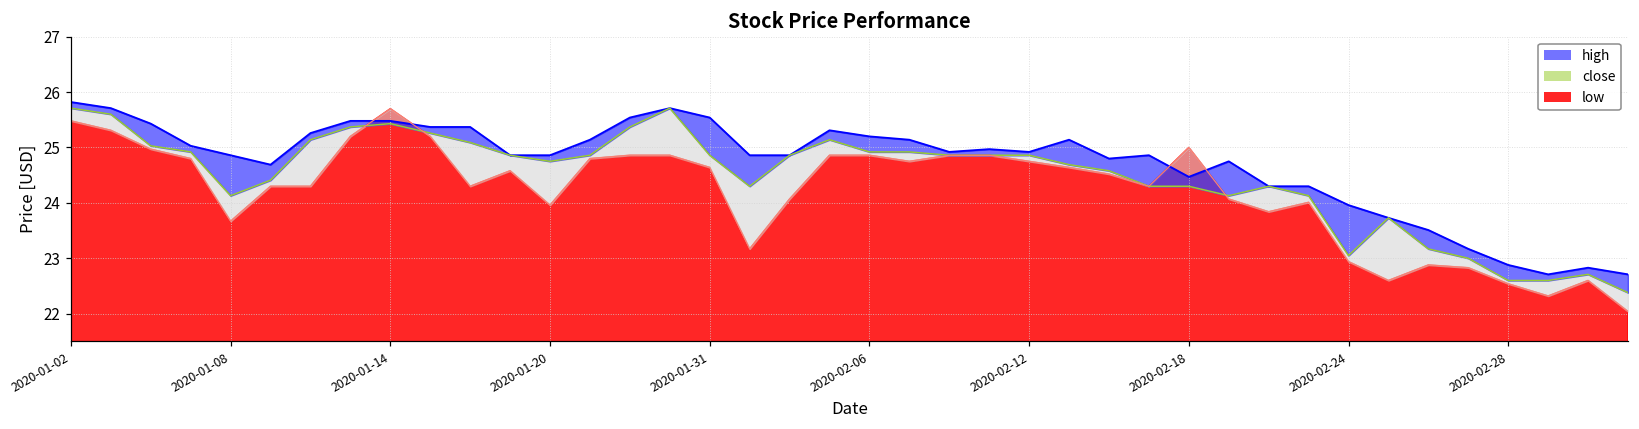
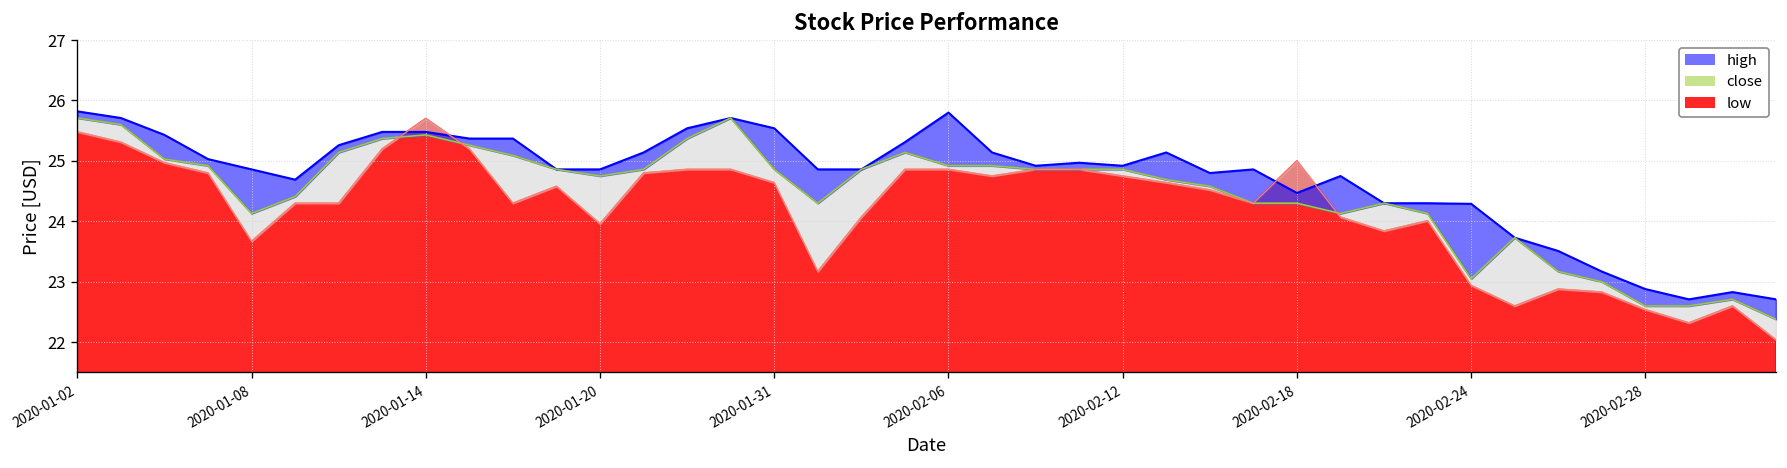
  {
    "high": {
      "2020-01-02": 25.8,
      "2020-01-08": 24.9,
      "2020-01-20": 24.9,
      "2020-01-31": 25.5,
-     "2020-02-06": 25.2,
+     "2020-02-06": 25.8,
      "2020-02-12": 24.9,
      "2020-02-18": 24.5,
-     "2020-02-24": 24.0,
+     "2020-02-24": 24.3,
      "2020-02-28": 22.9
    },
    "low": {
      "2020-01-02": 25.5,
      "2020-01-08": 23.7,
      "2020-01-20": 24.0,
      "2020-01-31": 24.6,
      "2020-02-06": 24.9,
      "2020-02-12": 24.8,
      "2020-02-24": 22.9,
      "2020-02-28": 22.5
    }
  }
